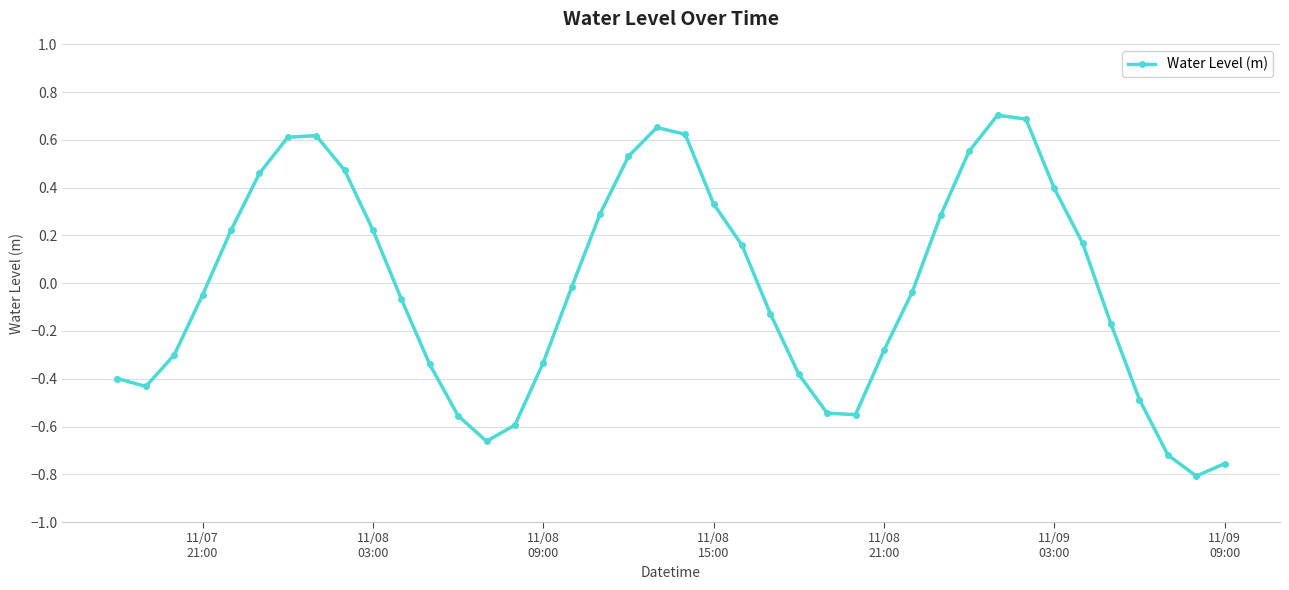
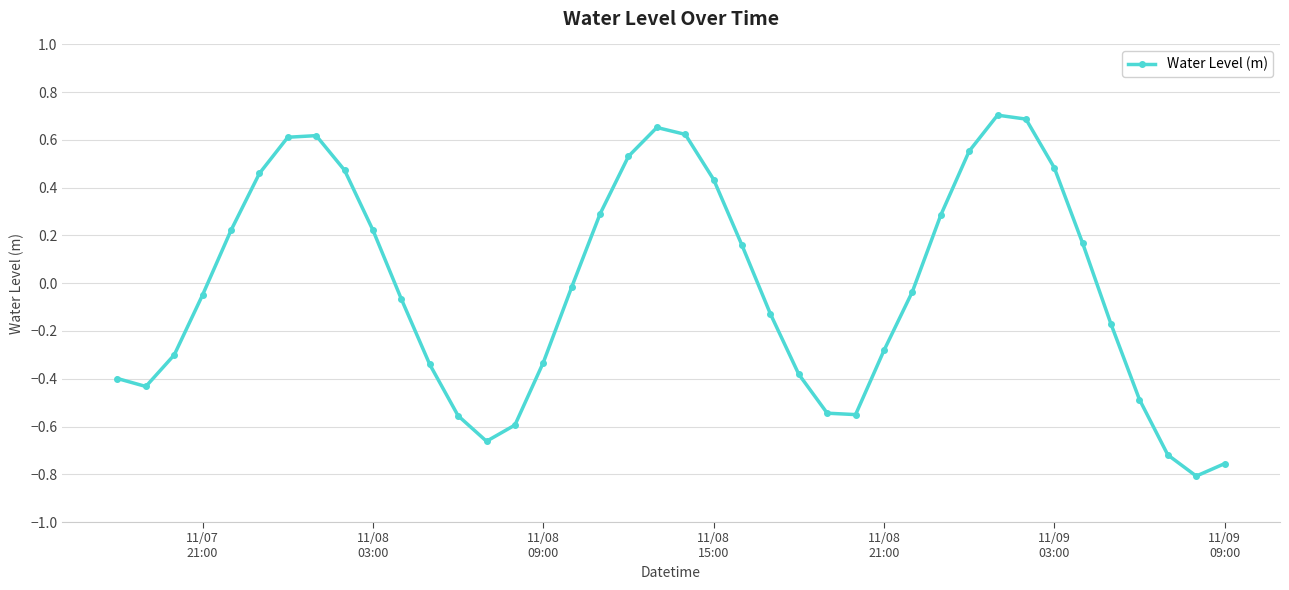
  {
    "11/07 21:00": -0.05,
    "11/08 03:00": 0.22,
    "11/08 09:00": -0.33,
-   "11/08 15:00": 0.33,
+   "11/08 15:00": 0.43,
    "11/08 21:00": -0.28,
-   "11/09 03:00": 0.40,
+   "11/09 03:00": 0.48,
    "11/09 09:00": -0.76
  }
